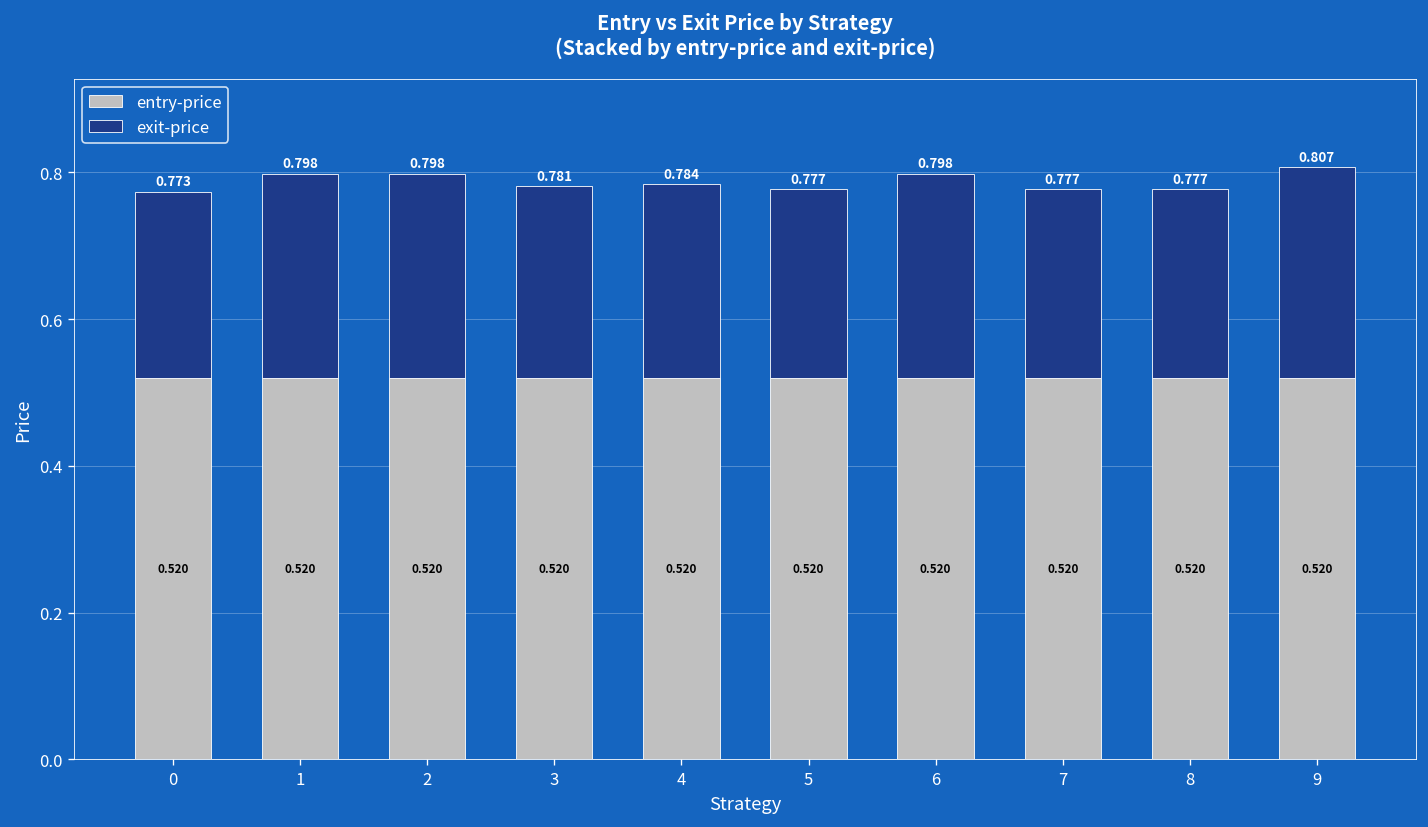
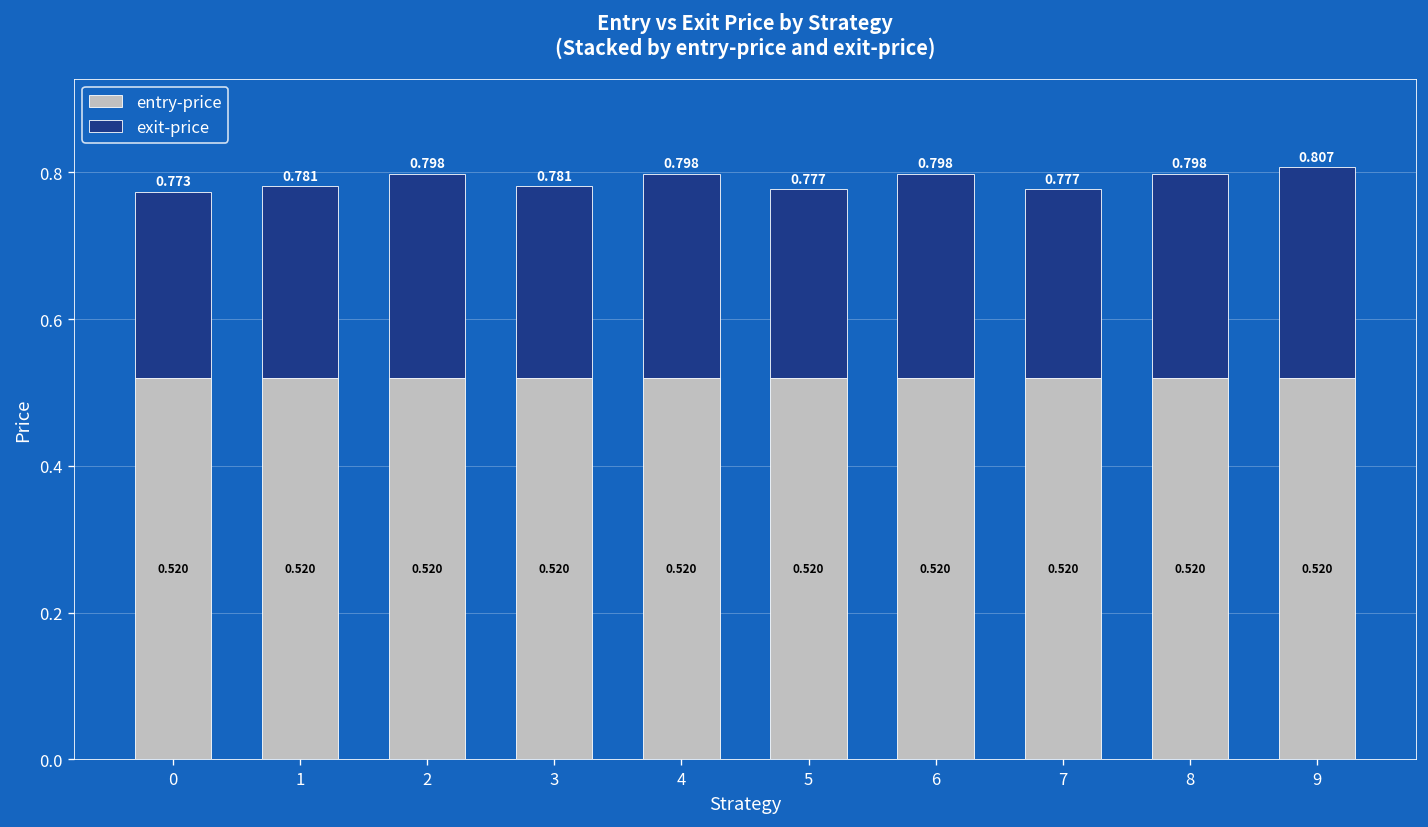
  {
    "entry-price": {
      "0": 0.520,
      "1": 0.520,
      "2": 0.520,
      "3": 0.520,
      "4": 0.520,
      "5": 0.520,
      "6": 0.520,
      "7": 0.520,
      "8": 0.520,
      "9": 0.520
    },
    "exit-price": {
-     "1": 0.798,
-     "4": 0.784,
-     "8": 0.777
+     "1": 0.781,
+     "4": 0.798,
+     "8": 0.798
    }
  }
